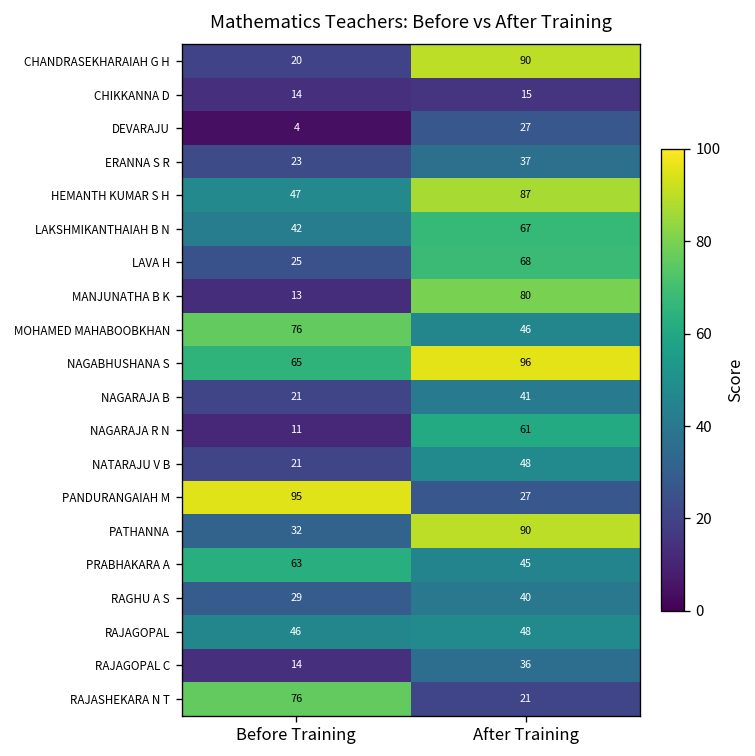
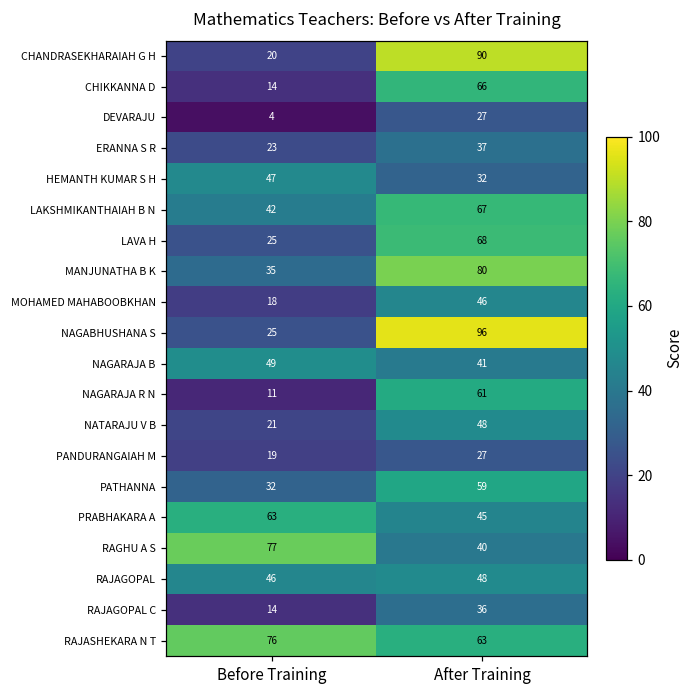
  {
    "CHANDRASEKHARAIAH G H": {
      "Before Training": 20,
      "After Training": 90
    },
    "CHIKKANNA D": {
      "Before Training": 14,
-     "After Training": 15
+     "After Training": 66
    },
    "DEVARAJU": {
      "Before Training": 4,
      "After Training": 27
    },
    "ERANNA S R": {
      "Before Training": 23,
      "After Training": 37
    },
    "HEMANTH KUMAR S H": {
      "Before Training": 47,
-     "After Training": 87
+     "After Training": 32
    },
    "LAKSHMIKANTHAIAH B N": {
      "Before Training": 42,
      "After Training": 67
    },
    "LAVA H": {
      "Before Training": 25,
      "After Training": 68
    },
    "MANJUNATHA B K": {
-     "Before Training": 13,
+     "Before Training": 35,
      "After Training": 80
    },
    "MOHAMED MAHABOOBKHAN": {
-     "Before Training": 76,
+     "Before Training": 18,
      "After Training": 46
    },
    "NAGABHUSHANA S": {
-     "Before Training": 65,
+     "Before Training": 25,
      "After Training": 96
    },
    "NAGARAJA B": {
-     "Before Training": 21,
+     "Before Training": 49,
      "After Training": 41
    },
    "NAGARAJA R N": {
      "Before Training": 11,
      "After Training": 61
    },
    "NATARAJU V B": {
      "Before Training": 21,
      "After Training": 48
    },
    "PANDURANGAIAH M": {
-     "Before Training": 95,
+     "Before Training": 19,
      "After Training": 27
    },
    "PATHANNA": {
      "Before Training": 32,
-     "After Training": 90
+     "After Training": 59
    },
    "PRABHAKARA A": {
      "Before Training": 63,
      "After Training": 45
    },
    "RAGHU A S": {
-     "Before Training": 29,
+     "Before Training": 77,
      "After Training": 40
    },
    "RAJAGOPAL": {
      "Before Training": 46,
      "After Training": 48
    },
    "RAJAGOPAL C": {
      "Before Training": 14,
      "After Training": 36
    },
    "RAJASHEKARA N T": {
      "Before Training": 76,
-     "After Training": 21
+     "After Training": 63
    }
  }
